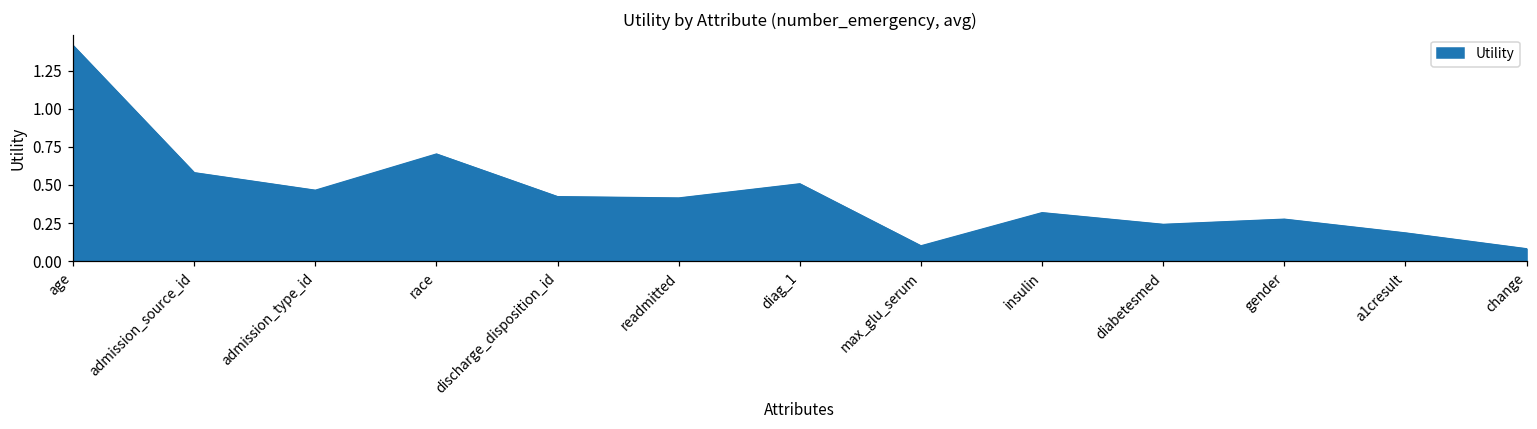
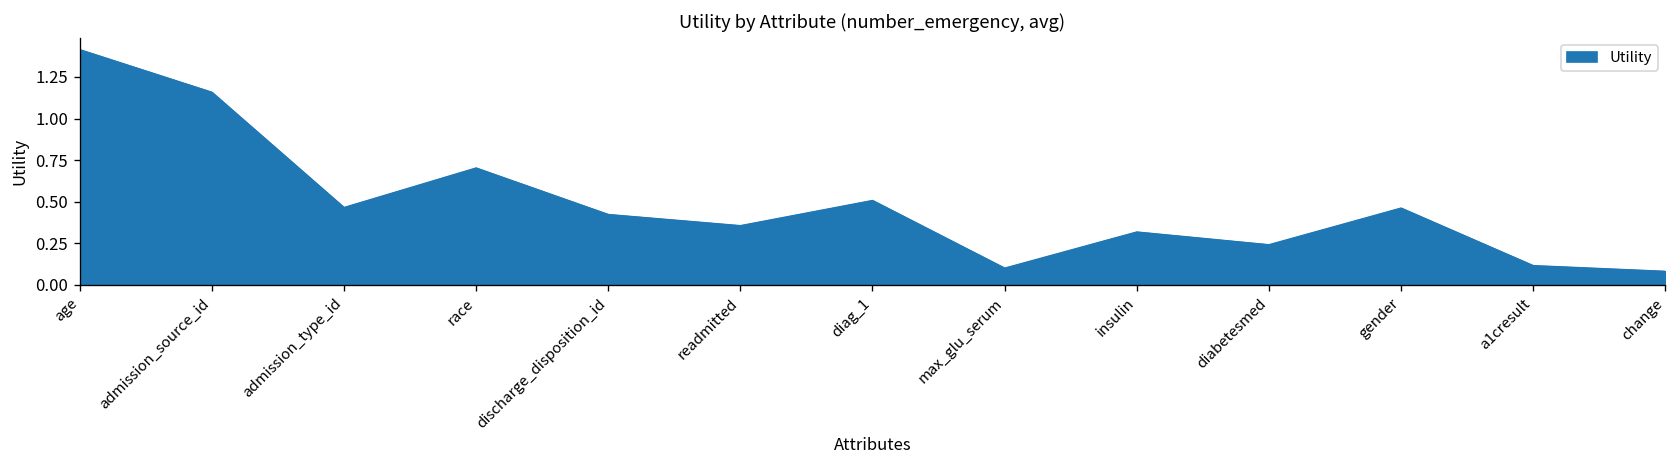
  {
    "age": 1.41,
-   "admission_source_id": 0.58,
+   "admission_source_id": 1.16,
    "admission_type_id": 0.47,
    "race": 0.70,
    "discharge_disposition_id": 0.42,
-   "readmitted": 0.41,
+   "readmitted": 0.36,
    "diag_1": 0.51,
    "max_glu_serum": 0.10,
    "insulin": 0.32,
    "diabetesmed": 0.24,
-   "gender": 0.28,
-   "a1cresult": 0.19,
+   "gender": 0.46,
+   "a1cresult": 0.12,
    "change": 0.08
  }
